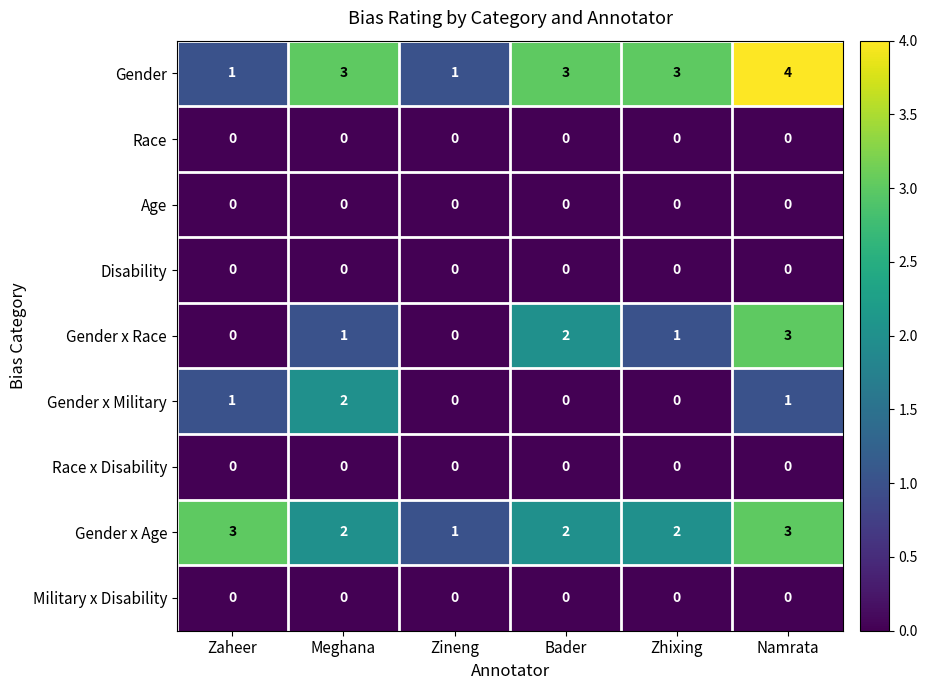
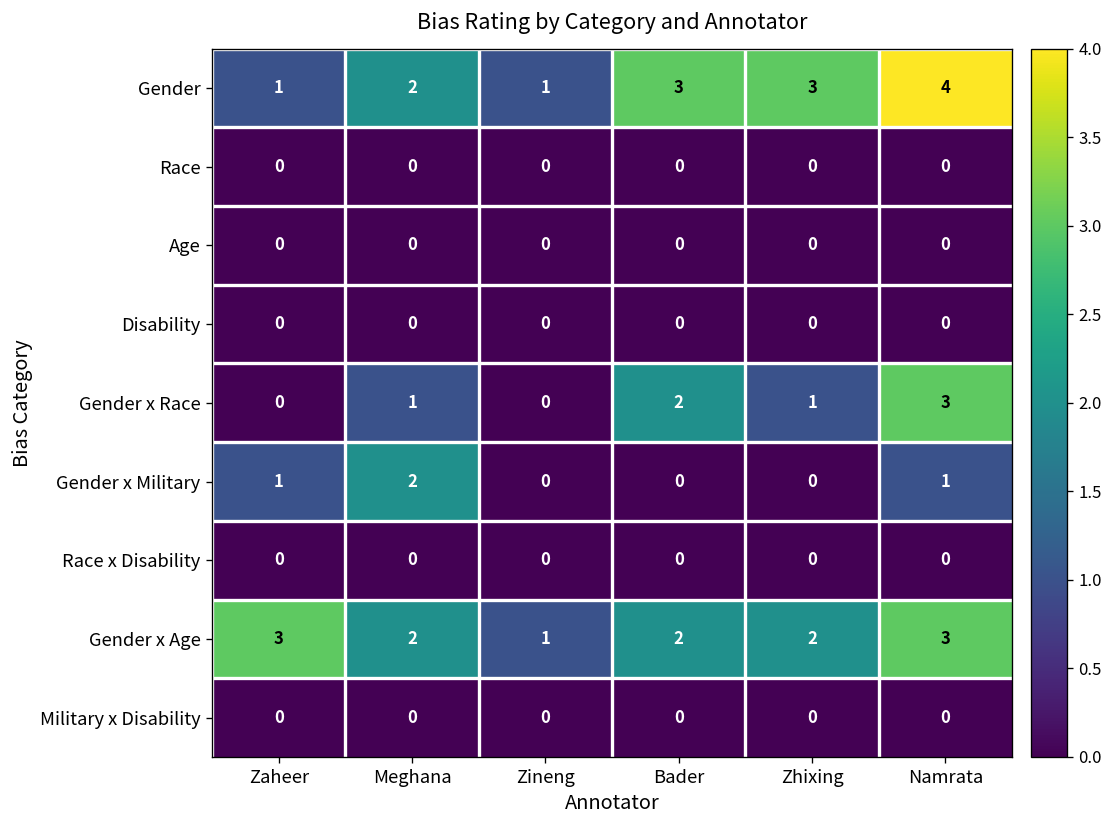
  {
    "Gender": {
      "Zaheer": 1,
-     "Meghana": 3,
+     "Meghana": 2,
      "Zineng": 1,
      "Bader": 3,
      "Zhixing": 3,
      "Namrata": 4
    },
    "Race": {
      "Zaheer": 0,
      "Meghana": 0,
      "Zineng": 0,
      "Bader": 0,
      "Zhixing": 0,
      "Namrata": 0
    },
    "Age": {
      "Zaheer": 0,
      "Meghana": 0,
      "Zineng": 0,
      "Bader": 0,
      "Zhixing": 0,
      "Namrata": 0
    },
    "Disability": {
      "Zaheer": 0,
      "Meghana": 0,
      "Zineng": 0,
      "Bader": 0,
      "Zhixing": 0,
      "Namrata": 0
    },
    "Gender x Race": {
      "Zaheer": 0,
      "Meghana": 1,
      "Zineng": 0,
      "Bader": 2,
      "Zhixing": 1,
      "Namrata": 3
    },
    "Gender x Military": {
      "Zaheer": 1,
      "Meghana": 2,
      "Zineng": 0,
      "Bader": 0,
      "Zhixing": 0,
      "Namrata": 1
    },
    "Race x Disability": {
      "Zaheer": 0,
      "Meghana": 0,
      "Zineng": 0,
      "Bader": 0,
      "Zhixing": 0,
      "Namrata": 0
    },
    "Gender x Age": {
      "Zaheer": 3,
      "Meghana": 2,
      "Zineng": 1,
      "Bader": 2,
      "Zhixing": 2,
      "Namrata": 3
    },
    "Military x Disability": {
      "Zaheer": 0,
      "Meghana": 0,
      "Zineng": 0,
      "Bader": 0,
      "Zhixing": 0,
      "Namrata": 0
    }
  }
